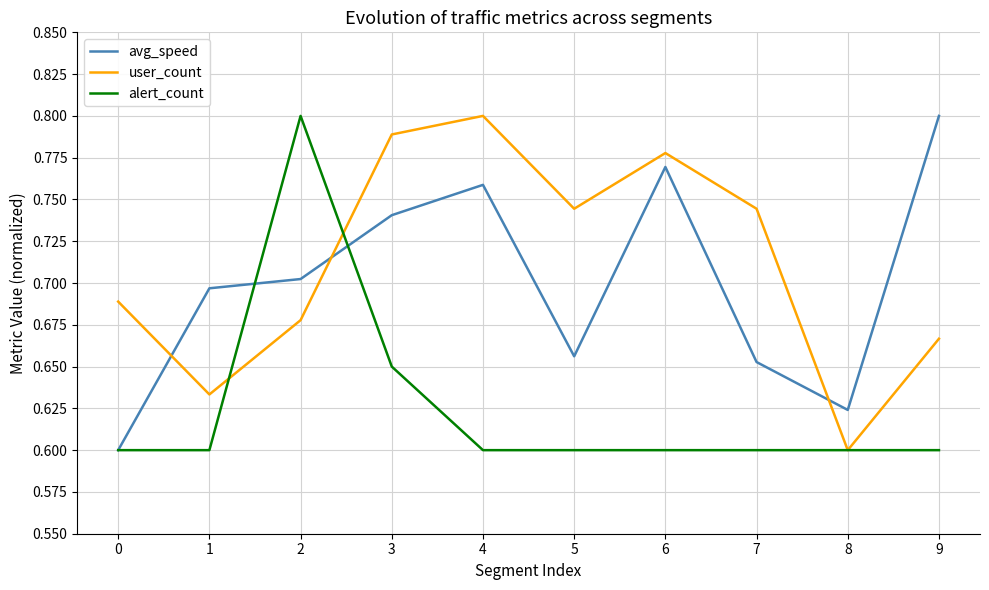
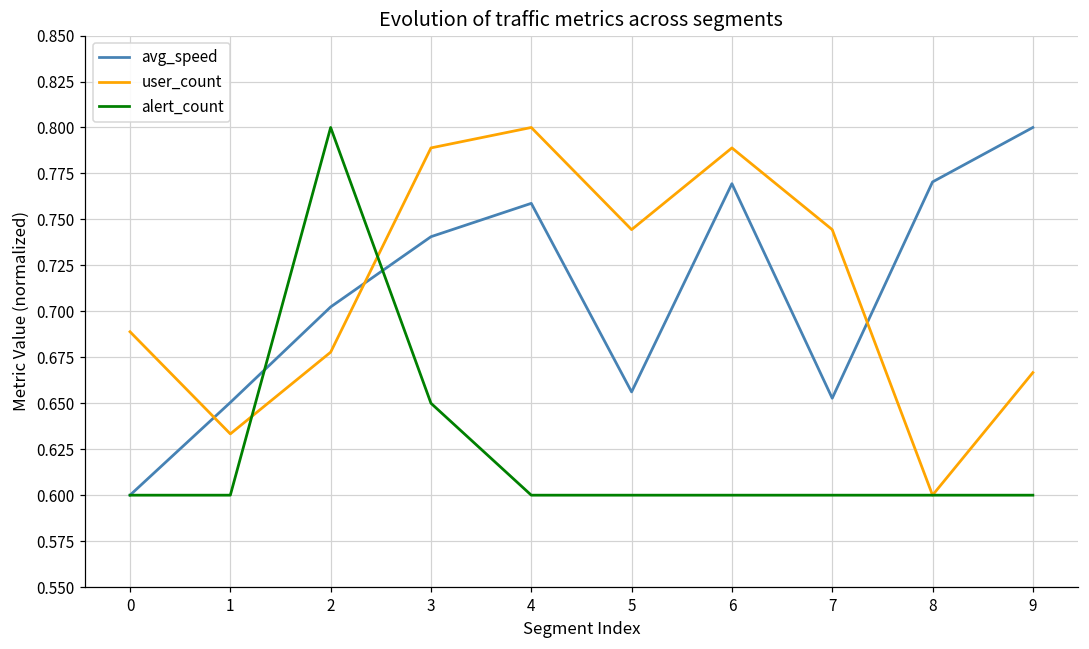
  {
    "avg_speed": {
-     "1": 0.697,
+     "1": 0.650,
      "2": 0.702,
      "3": 0.741,
      "4": 0.759,
      "5": 0.656,
      "6": 0.769,
      "7": 0.653,
-     "8": 0.624,
+     "8": 0.770,
      "9": 0.800
    },
    "user_count": {
      "0": 0.689,
      "1": 0.633,
      "2": 0.678,
      "3": 0.789,
      "4": 0.800,
      "5": 0.744,
-     "6": 0.778,
+     "6": 0.789,
      "7": 0.744,
      "9": 0.667
    },
    "alert_count": {
      "1": 0.600,
      "2": 0.800,
      "3": 0.650,
      "4": 0.600,
      "5": 0.600,
      "6": 0.600,
      "7": 0.600,
      "9": 0.600
    }
  }
